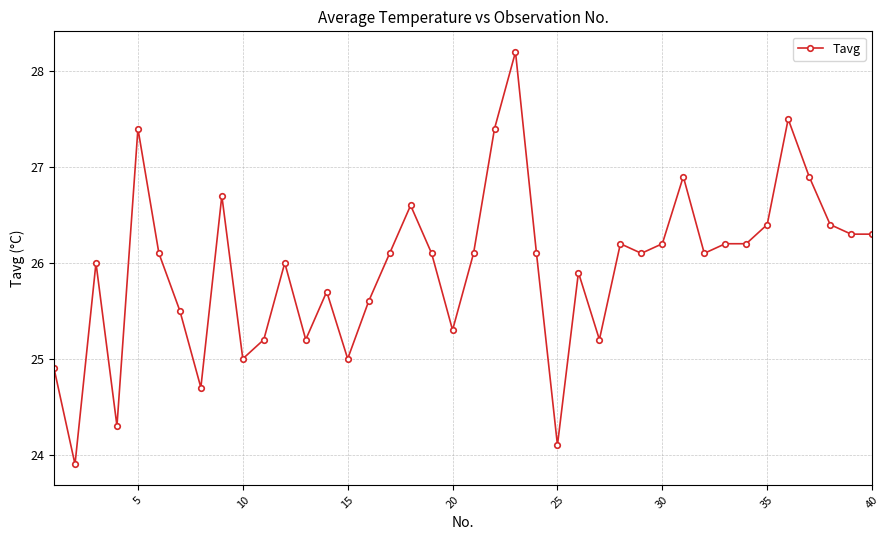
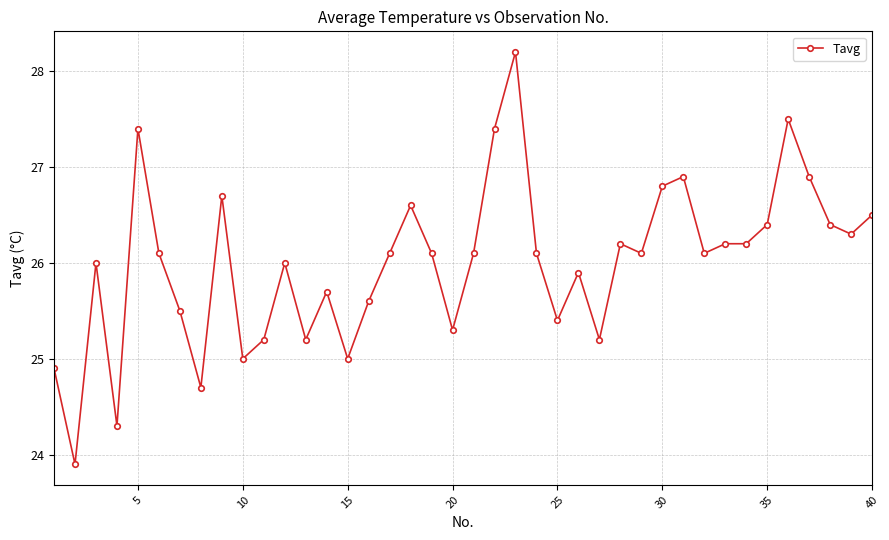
  {
    "5": 27.4,
    "10": 25.0,
    "15": 25.0,
    "20": 25.3,
-   "25": 24.1,
-   "30": 26.2,
+   "25": 25.4,
+   "30": 26.8,
    "35": 26.4,
-   "40": 26.3
+   "40": 26.5
  }
